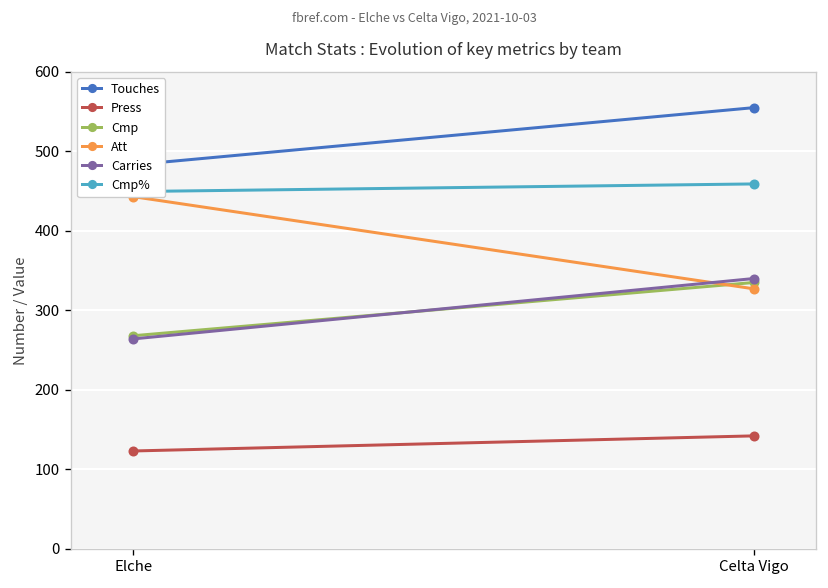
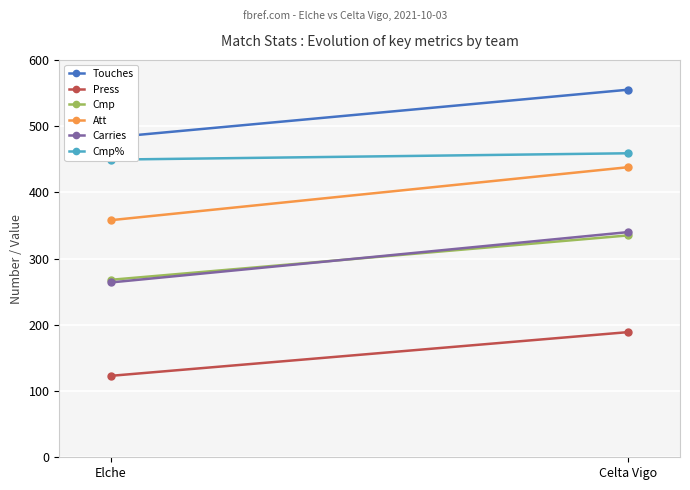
  {
    "Press": {
      "Elche": 120,
-     "Celta Vigo": 140
+     "Celta Vigo": 190
    },
    "Cmp": {
      "Elche": 270,
      "Celta Vigo": 340
    },
    "Att": {
-     "Elche": 440,
-     "Celta Vigo": 330
+     "Elche": 360,
+     "Celta Vigo": 440
    },
    "Carries": {
      "Elche": 260,
      "Celta Vigo": 340
    }
  }
